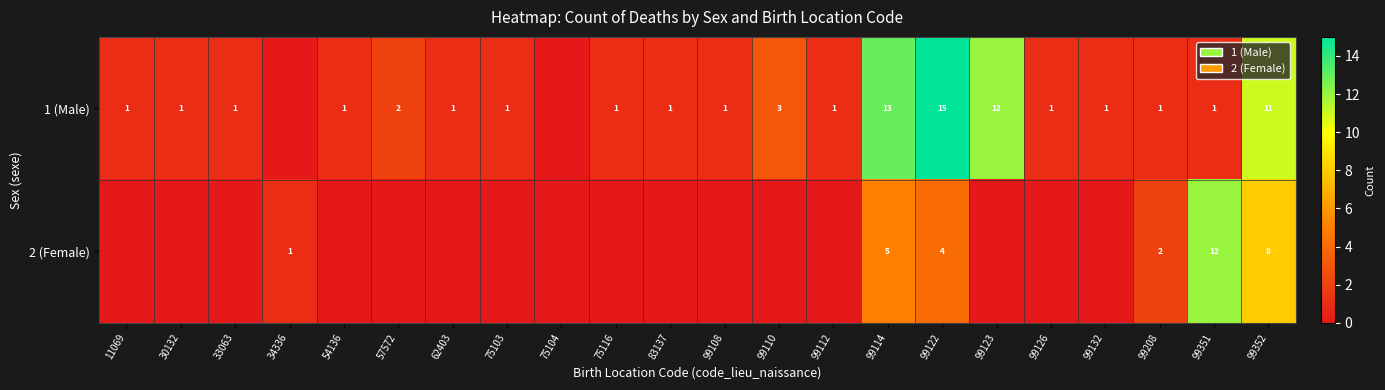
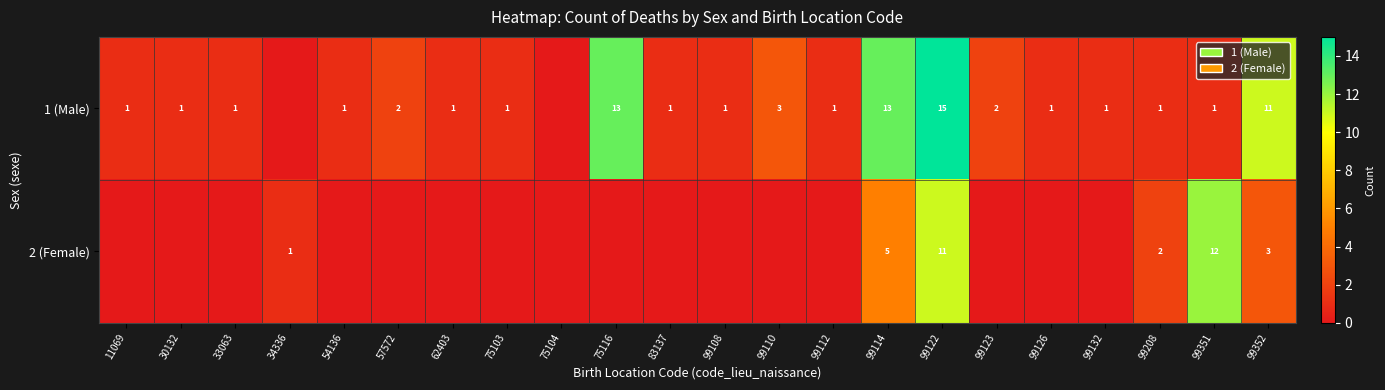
  {
    "1 (Male)": {
      "11069": 1,
      "30132": 1,
      "33063": 1,
      "54136": 1,
      "57572": 2,
      "62403": 1,
      "75103": 1,
-     "75116": 1,
+     "75116": 13,
      "83137": 1,
      "99108": 1,
      "99110": 3,
      "99112": 1,
      "99114": 13,
      "99122": 15,
-     "99123": 12,
+     "99123": 2,
      "99126": 1,
      "99132": 1,
      "99208": 1,
      "99351": 1,
      "99352": 11
    },
    "2 (Female)": {
      "34336": 1,
      "99114": 5,
-     "99122": 4,
+     "99122": 11,
      "99208": 2,
      "99351": 12,
-     "99352": 8
+     "99352": 3
    }
  }
